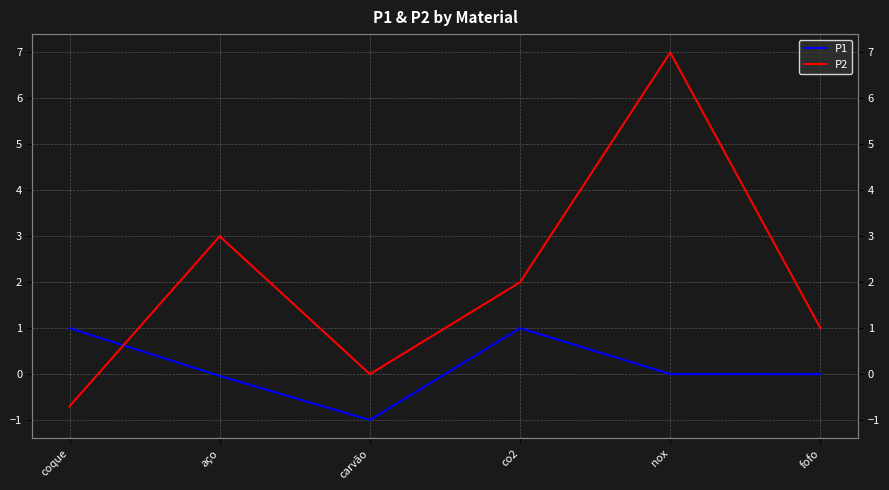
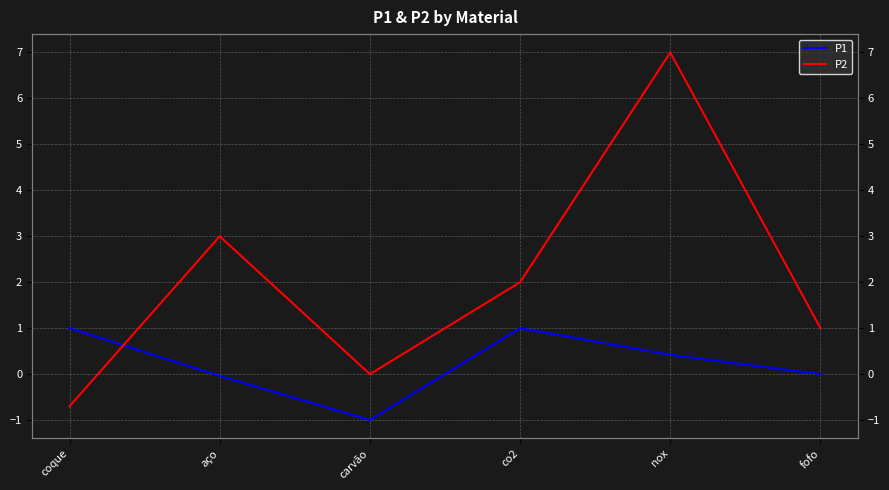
  {
    "P1": {
      "coque": 1.0,
      "aço": 0.0,
      "carvão": -1.0,
      "co2": 1.0,
-     "nox": 0.0,
+     "nox": 0.4,
      "fofo": 0.0
    },
    "P2": {
      "coque": -0.7,
      "aço": 3.0,
      "carvão": 0.0,
      "co2": 2.0,
      "nox": 7.0,
      "fofo": 1.0
    }
  }
